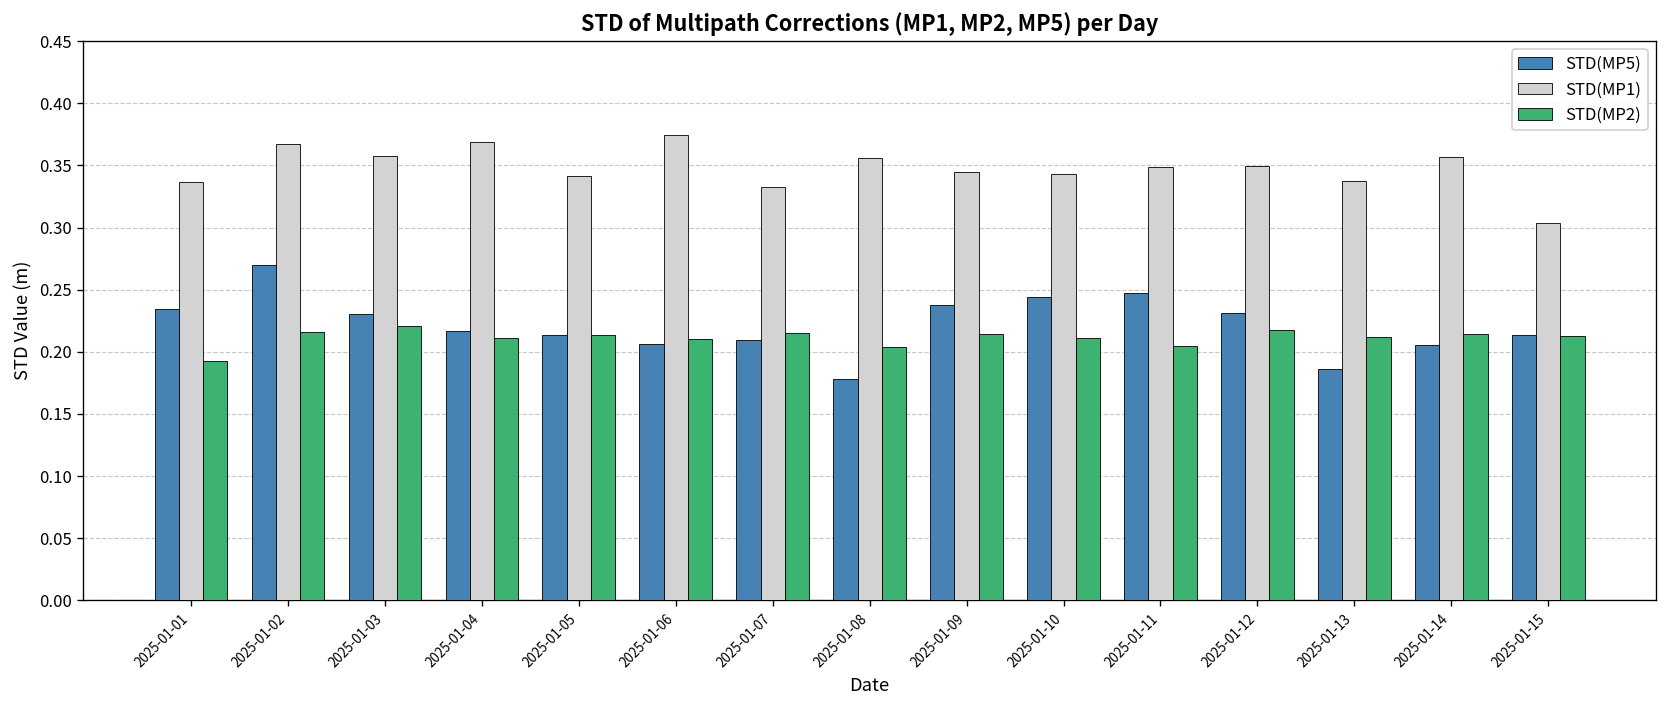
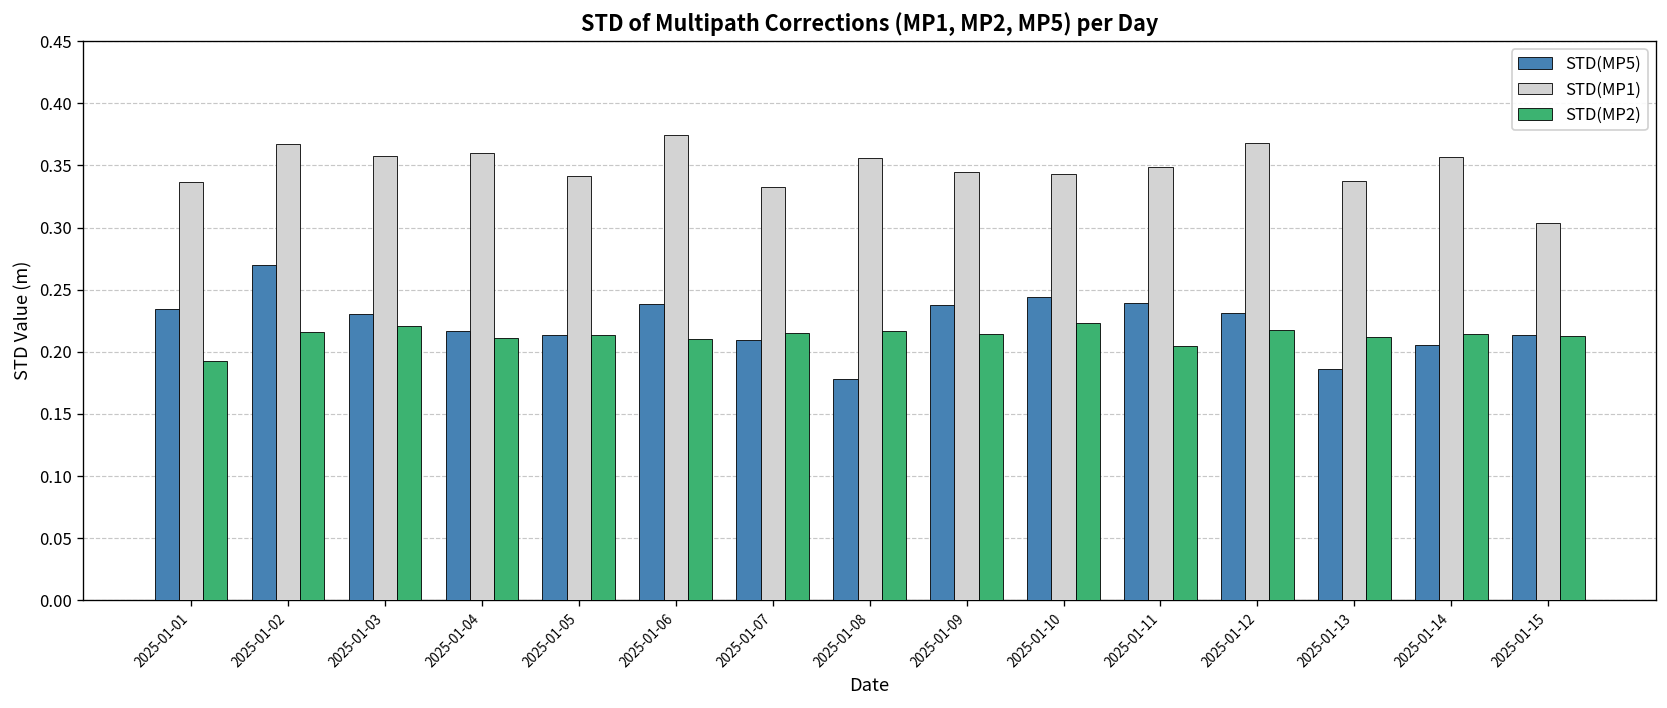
  {
    "STD(MP5)": {
      "2025-01-01": 0.234,
      "2025-01-02": 0.270,
      "2025-01-03": 0.230,
      "2025-01-04": 0.217,
      "2025-01-05": 0.213,
-     "2025-01-06": 0.206,
+     "2025-01-06": 0.239,
      "2025-01-07": 0.210,
      "2025-01-08": 0.178,
      "2025-01-09": 0.238,
      "2025-01-10": 0.244,
-     "2025-01-11": 0.247,
+     "2025-01-11": 0.239,
      "2025-01-12": 0.231,
      "2025-01-13": 0.186,
      "2025-01-14": 0.206,
      "2025-01-15": 0.213
    },
    "STD(MP1)": {
      "2025-01-01": 0.337,
      "2025-01-02": 0.367,
      "2025-01-03": 0.358,
-     "2025-01-04": 0.369,
+     "2025-01-04": 0.360,
      "2025-01-05": 0.341,
      "2025-01-06": 0.374,
      "2025-01-07": 0.333,
      "2025-01-08": 0.356,
      "2025-01-09": 0.345,
      "2025-01-10": 0.343,
      "2025-01-11": 0.348,
-     "2025-01-12": 0.349,
+     "2025-01-12": 0.368,
      "2025-01-13": 0.337,
      "2025-01-14": 0.357,
      "2025-01-15": 0.304
    },
    "STD(MP2)": {
      "2025-01-01": 0.193,
      "2025-01-02": 0.216,
      "2025-01-03": 0.221,
      "2025-01-04": 0.211,
      "2025-01-05": 0.214,
      "2025-01-06": 0.211,
      "2025-01-07": 0.215,
-     "2025-01-08": 0.204,
+     "2025-01-08": 0.217,
      "2025-01-09": 0.215,
-     "2025-01-10": 0.211,
+     "2025-01-10": 0.224,
      "2025-01-11": 0.205,
      "2025-01-12": 0.218,
      "2025-01-13": 0.212,
      "2025-01-14": 0.214,
      "2025-01-15": 0.213
    }
  }
